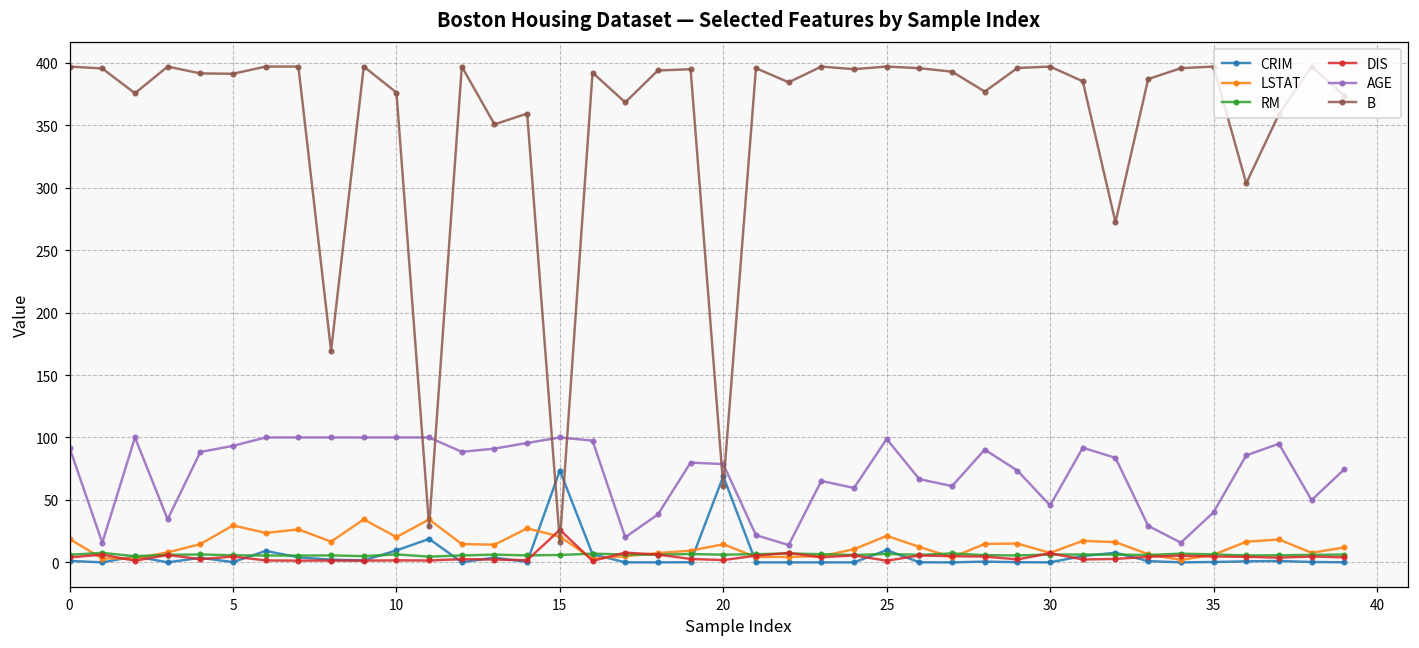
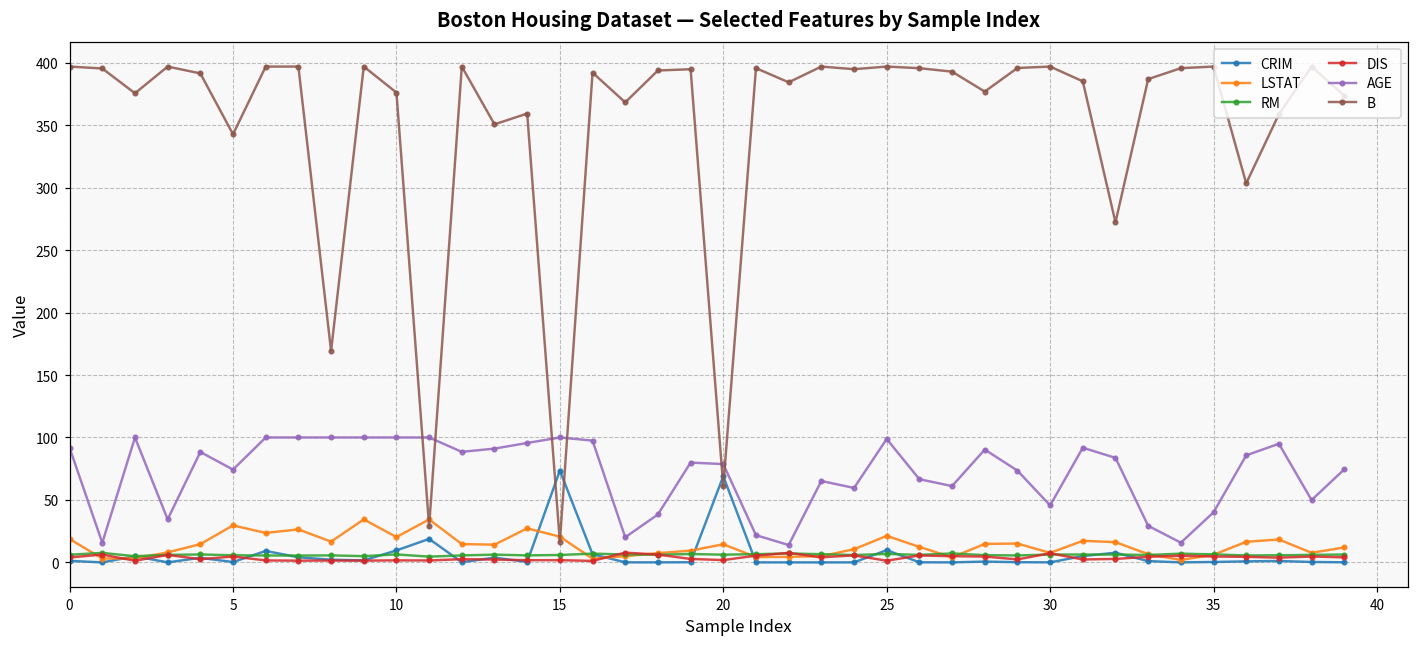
  {
    "CRIM": {
      "0": 1,
      "5": 0,
      "10": 10,
      "15": 74,
      "20": 69,
      "25": 10,
      "30": 0,
      "35": 0
    },
    "LSTAT": {
      "0": 19,
      "5": 30,
      "10": 20,
      "15": 21,
      "20": 15,
      "25": 21
    },
    "RM": {
      "10": 6,
      "15": 6,
      "20": 6,
      "25": 7
    },
    "DIS": {
      "10": 2,
-     "15": 26,
+     "15": 2,
      "20": 2,
      "25": 1
    },
    "AGE": {
      "0": 92,
-     "5": 93,
+     "5": 74,
      "10": 100,
      "15": 100,
      "20": 79,
      "25": 99,
      "30": 46,
      "35": 40
    },
    "B": {
      "0": 397,
-     "5": 391,
+     "5": 343,
      "10": 376,
      "15": 16,
      "20": 61,
      "25": 397,
      "30": 397,
      "35": 397
    }
  }
